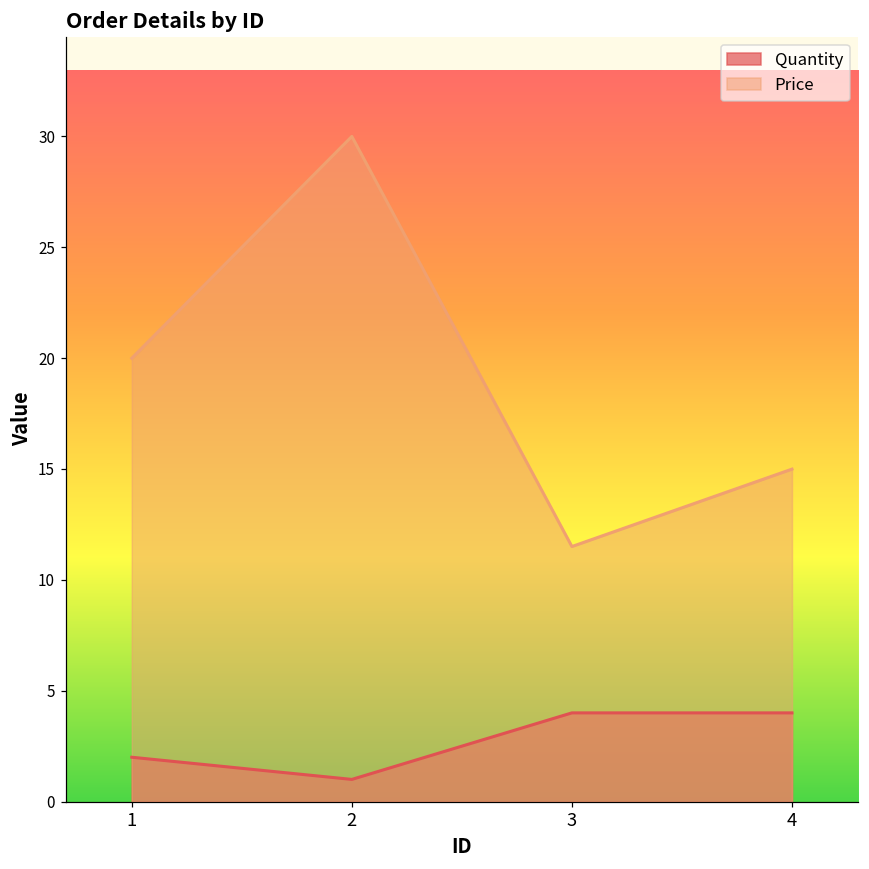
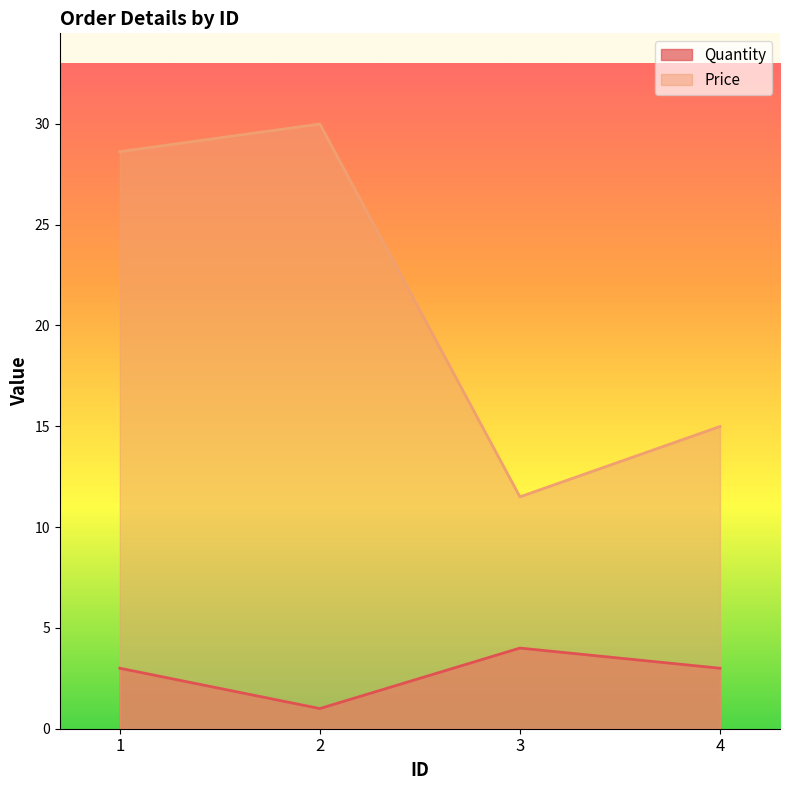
  {
    "Quantity": {
-     "1": 2,
+     "1": 3,
      "2": 1,
      "3": 4,
-     "4": 4
+     "4": 3
    },
    "Price": {
-     "1": 20.0,
+     "1": 28.6,
      "2": 30.0,
      "3": 11.5,
      "4": 15.0
    }
  }
